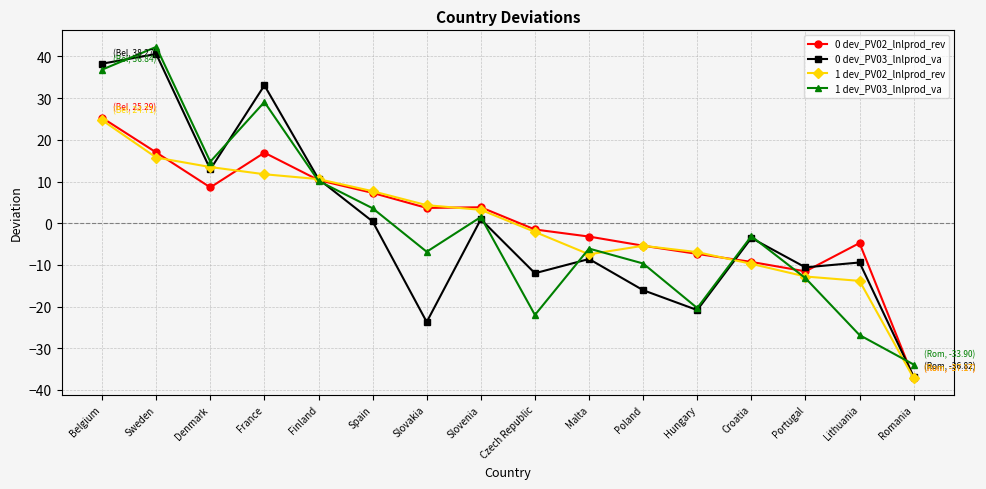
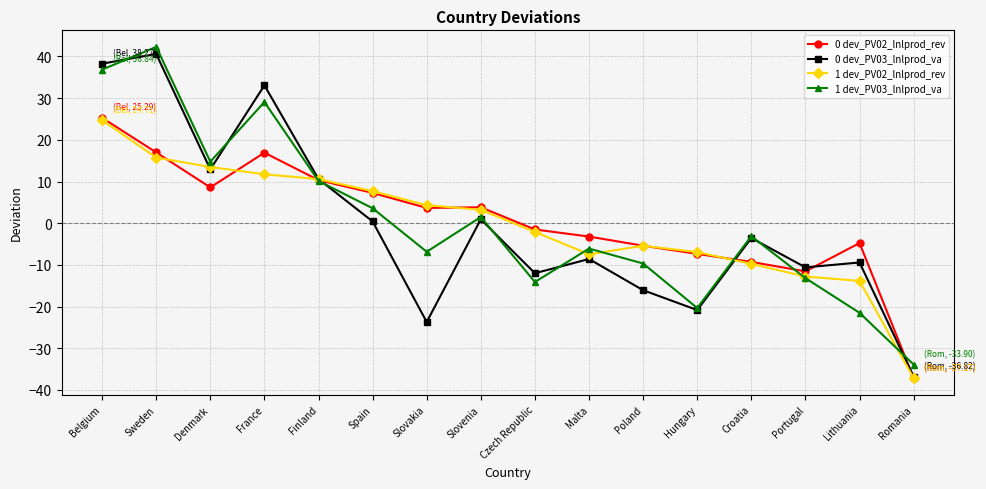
  {
    "0 dev_PV02_lnlprod_rev": {
      "Sweden": 17,
      "Denmark": 9,
      "France": 17,
      "Slovakia": 4,
      "Malta": -3,
      "Portugal": -12,
      "Lithuania": -5
    },
    "0 dev_PV03_lnlprod_va": {
      "France": 33,
      "Spain": 0,
      "Slovakia": -24,
      "Czech Republic": -12,
      "Malta": -9,
      "Poland": -16,
      "Portugal": -11,
      "Lithuania": -9
    },
    "1 dev_PV02_lnlprod_rev": {
      "Sweden": 16,
      "France": 12,
      "Slovakia": 4,
      "Malta": -7,
      "Lithuania": -14
    },
    "1 dev_PV03_lnlprod_va": {
      "Sweden": 42,
      "Denmark": 15,
      "France": 29,
      "Spain": 4,
      "Slovakia": -7,
-     "Czech Republic": -22,
+     "Czech Republic": -14,
      "Malta": -6,
      "Poland": -10,
-     "Lithuania": -27
+     "Lithuania": -22
    }
  }
